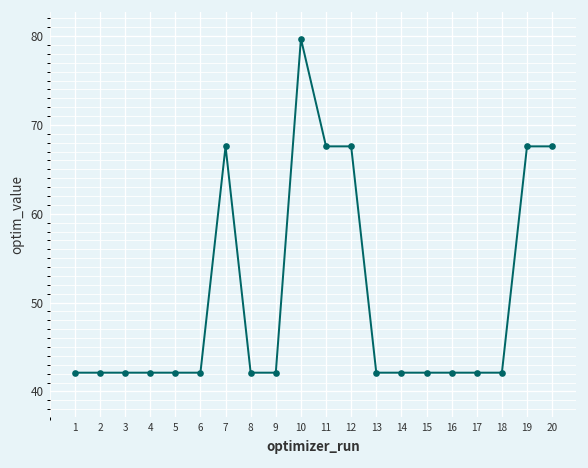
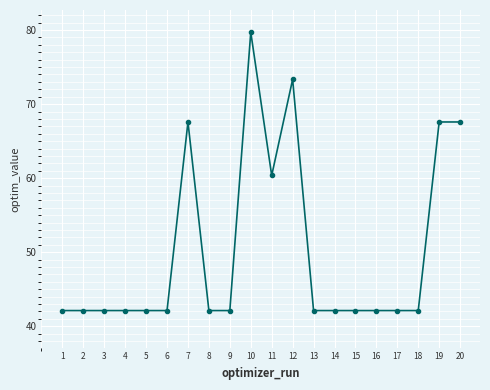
  {
    "1": 42,
    "2": 42,
    "3": 42,
    "4": 42,
    "5": 42,
    "6": 42,
    "7": 68,
    "8": 42,
    "9": 42,
    "10": 80,
-   "11": 68,
-   "12": 68,
+   "11": 60,
+   "12": 73,
    "13": 42,
    "14": 42,
    "15": 42,
    "16": 42,
    "17": 42,
    "18": 42,
    "19": 68,
    "20": 68
  }
